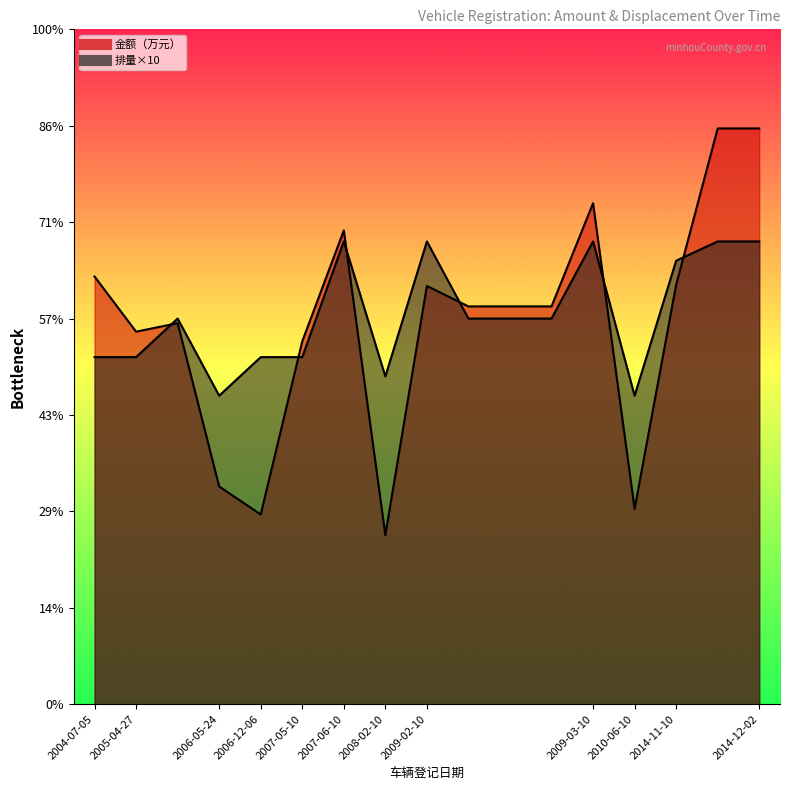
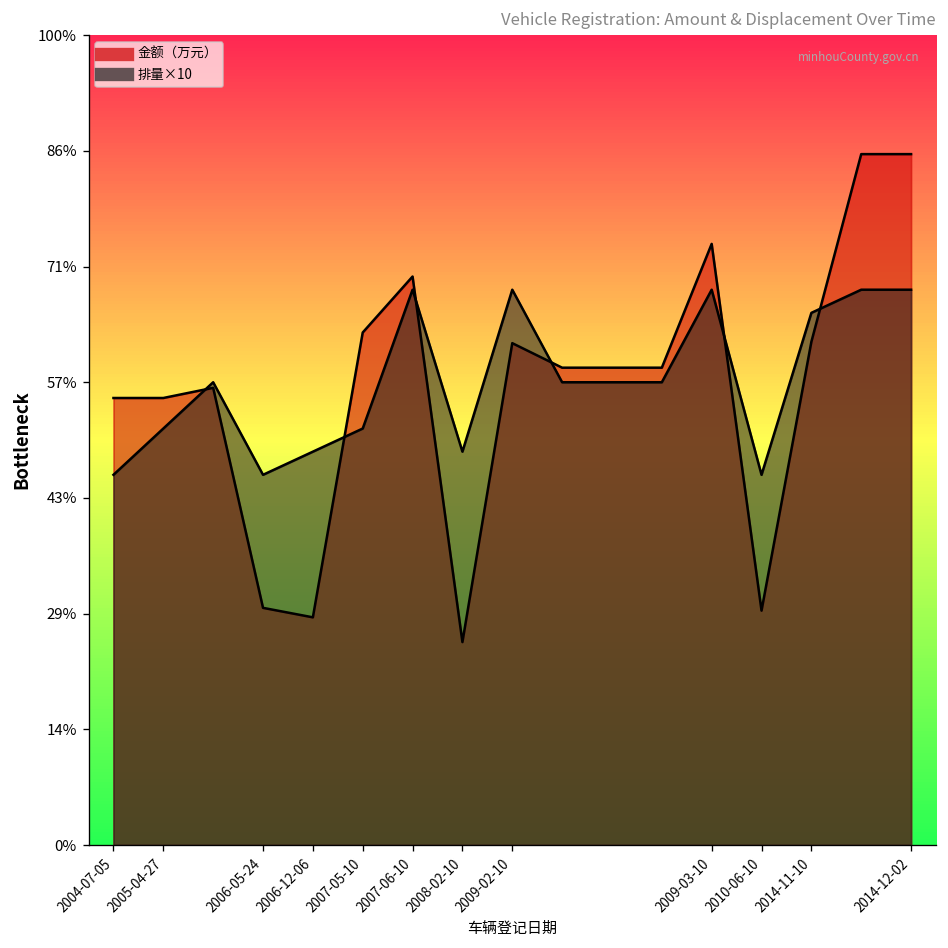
  {
    "金额（万元）": {
-     "2004-07-05": "63%",
-     "2006-05-24": "32%",
+     "2004-07-05": "55%",
+     "2006-05-24": "29%",
      "2006-12-06": "28%",
-     "2007-05-10": "54%",
+     "2007-05-10": "63%",
      "2007-06-10": "70%",
      "2008-02-10": "25%",
      "2009-03-10": "74%",
      "2010-06-10": "29%",
      "2014-12-02": "85%"
    },
    "排量×10": {
-     "2004-07-05": "51%",
+     "2004-07-05": "46%",
      "2006-05-24": "46%",
-     "2006-12-06": "51%",
+     "2006-12-06": "49%",
      "2007-05-10": "51%",
      "2007-06-10": "69%",
      "2008-02-10": "49%",
      "2009-03-10": "69%",
      "2010-06-10": "46%",
      "2014-12-02": "69%"
    }
  }
